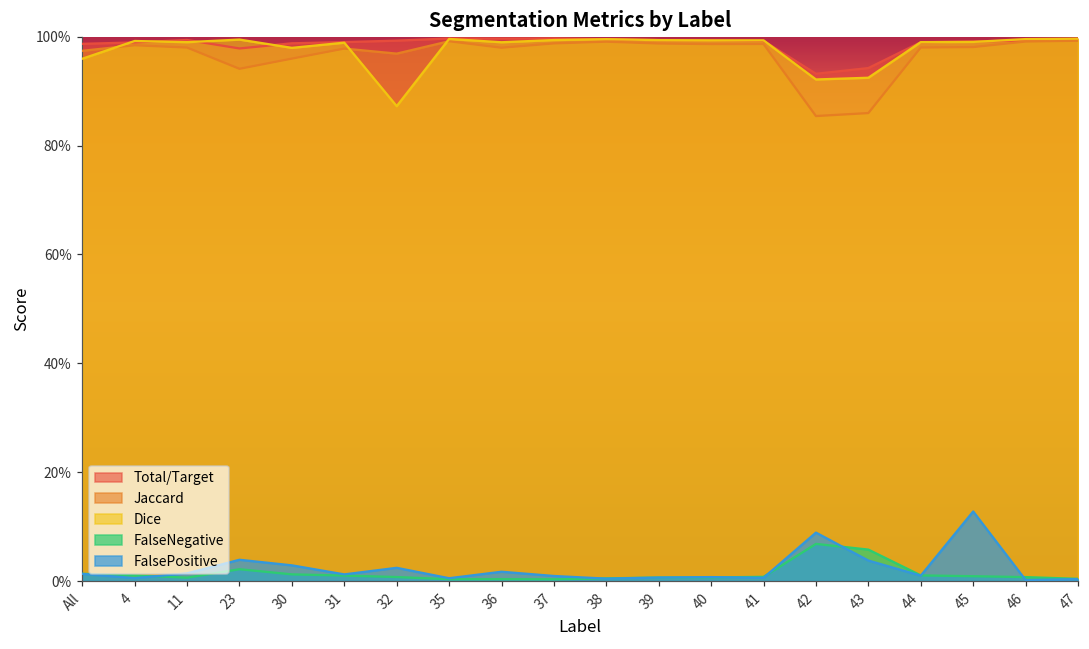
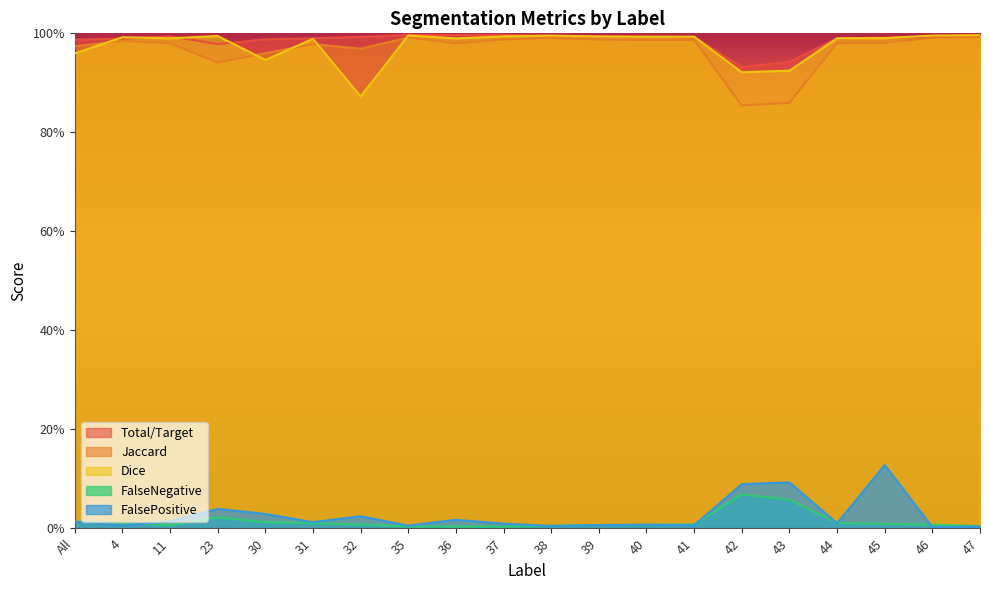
  {
    "Dice": {
      "All": "96%",
      "23": "99%",
-     "30": "98%",
+     "30": "95%",
      "32": "87%",
      "36": "99%",
      "42": "92%",
      "43": "92%"
    },
    "FalseNegative": {
      "4": "1%",
      "11": "1%",
      "23": "2%",
      "30": "1%",
      "32": "1%",
      "36": "0%",
      "37": "0%",
      "42": "7%",
      "43": "6%",
      "45": "1%",
      "46": "1%"
    },
    "FalsePositive": {
      "4": "1%",
      "23": "4%",
      "30": "3%",
      "32": "2%",
      "36": "2%",
      "37": "1%",
      "42": "9%",
-     "43": "4%",
+     "43": "9%",
      "45": "13%",
      "46": "0%"
    }
  }
